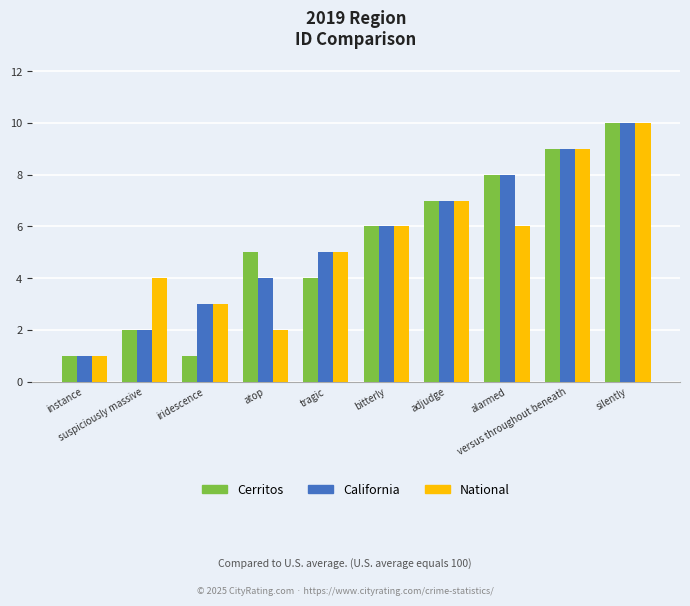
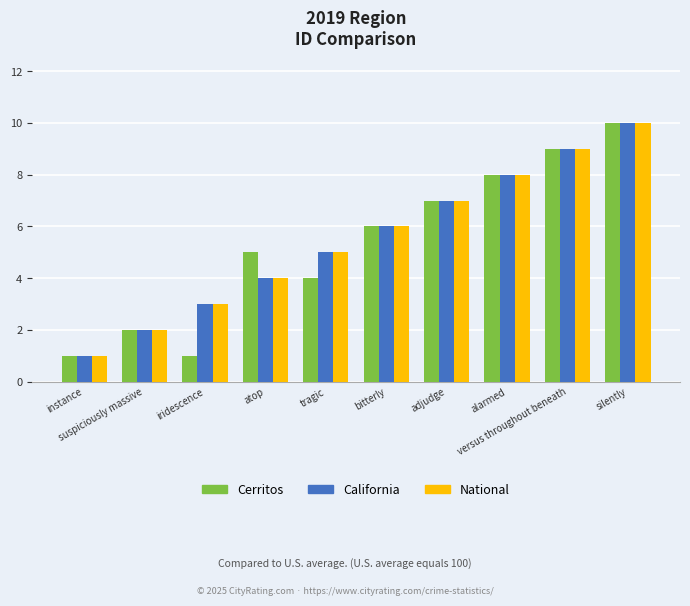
  {
    "Cerritos": {
      "instance": 1,
      "suspiciously massive": 2,
      "iridescence": 1,
      "atop": 5,
      "tragic": 4,
      "bitterly": 6,
      "adjudge": 7,
      "alarmed": 8,
      "versus throughout beneath": 9,
      "silently": 10
    },
    "California": {
      "instance": 1,
      "suspiciously massive": 2,
      "iridescence": 3,
      "atop": 4,
      "tragic": 5,
      "bitterly": 6,
      "adjudge": 7,
      "alarmed": 8,
      "versus throughout beneath": 9,
      "silently": 10
    },
    "National": {
      "instance": 1,
-     "suspiciously massive": 4,
+     "suspiciously massive": 2,
      "iridescence": 3,
-     "atop": 2,
+     "atop": 4,
      "tragic": 5,
      "bitterly": 6,
      "adjudge": 7,
-     "alarmed": 6,
+     "alarmed": 8,
      "versus throughout beneath": 9,
      "silently": 10
    }
  }
